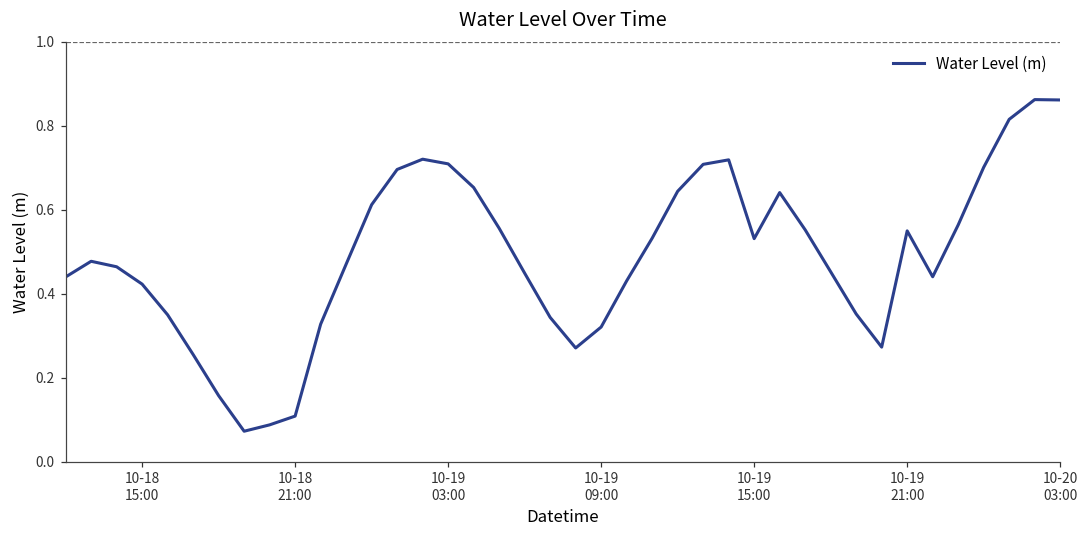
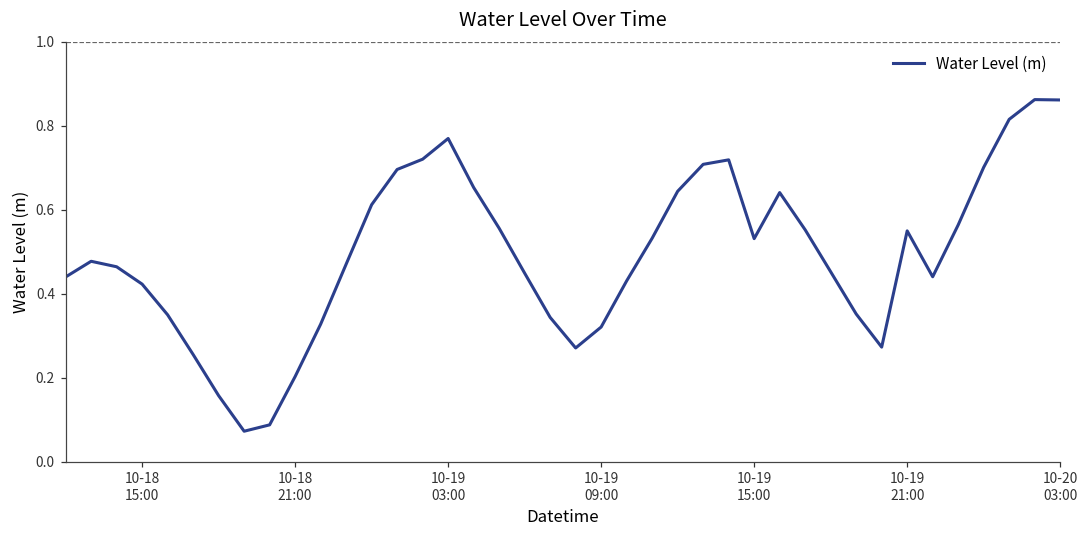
  {
    "10-18 15:00": 0.42,
-   "10-18 21:00": 0.11,
-   "10-19 03:00": 0.71,
+   "10-18 21:00": 0.20,
+   "10-19 03:00": 0.77,
    "10-19 09:00": 0.32,
    "10-19 15:00": 0.53,
    "10-19 21:00": 0.55,
    "10-20 03:00": 0.86
  }
